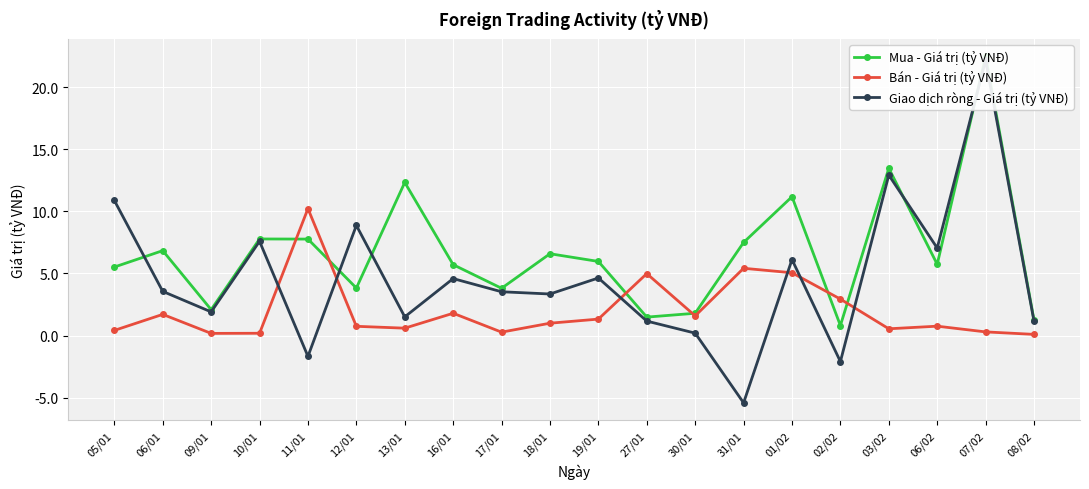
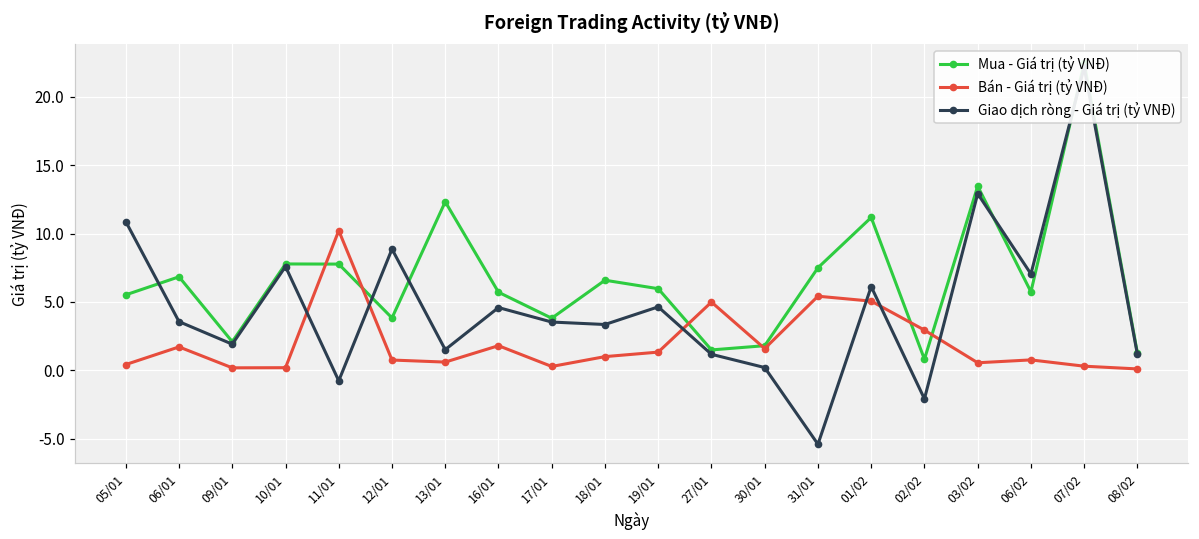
  {
    "Mua - Giá trị (tỷ VNĐ)": {
      "05/01": 5.5,
      "06/01": 6.8,
      "11/01": 7.8,
      "12/01": 3.8,
      "13/01": 12.3,
      "16/01": 5.7,
      "17/01": 3.8,
      "18/01": 6.6,
      "19/01": 6.0,
      "27/01": 1.5,
      "30/01": 1.8,
      "31/01": 7.5,
      "01/02": 11.2,
      "02/02": 0.8,
      "03/02": 13.5,
      "06/02": 5.7
    },
    "Bán - Giá trị (tỷ VNĐ)": {
      "05/01": 0.4,
      "06/01": 1.7,
      "09/01": 0.2,
      "10/01": 0.2,
      "11/01": 10.2,
      "12/01": 0.8,
      "13/01": 0.6,
      "16/01": 1.8,
      "17/01": 0.3,
      "18/01": 1.0,
      "19/01": 1.3,
      "27/01": 5.0,
      "30/01": 1.6,
      "31/01": 5.4,
      "01/02": 5.1,
      "02/02": 2.9,
      "03/02": 0.6,
      "06/02": 0.8,
      "07/02": 0.3,
      "08/02": 0.1
    },
    "Giao dịch ròng - Giá trị (tỷ VNĐ)": {
      "05/01": 10.9,
      "06/01": 3.6,
-     "11/01": -1.7,
+     "11/01": -0.8,
      "12/01": 8.9,
      "13/01": 1.5,
      "16/01": 4.6,
      "17/01": 3.5,
      "18/01": 3.4,
      "19/01": 4.6,
      "27/01": 1.2,
      "30/01": 0.2,
      "31/01": -5.4,
      "01/02": 6.1,
      "02/02": -2.1,
      "03/02": 12.9,
      "06/02": 7.1
    }
  }
